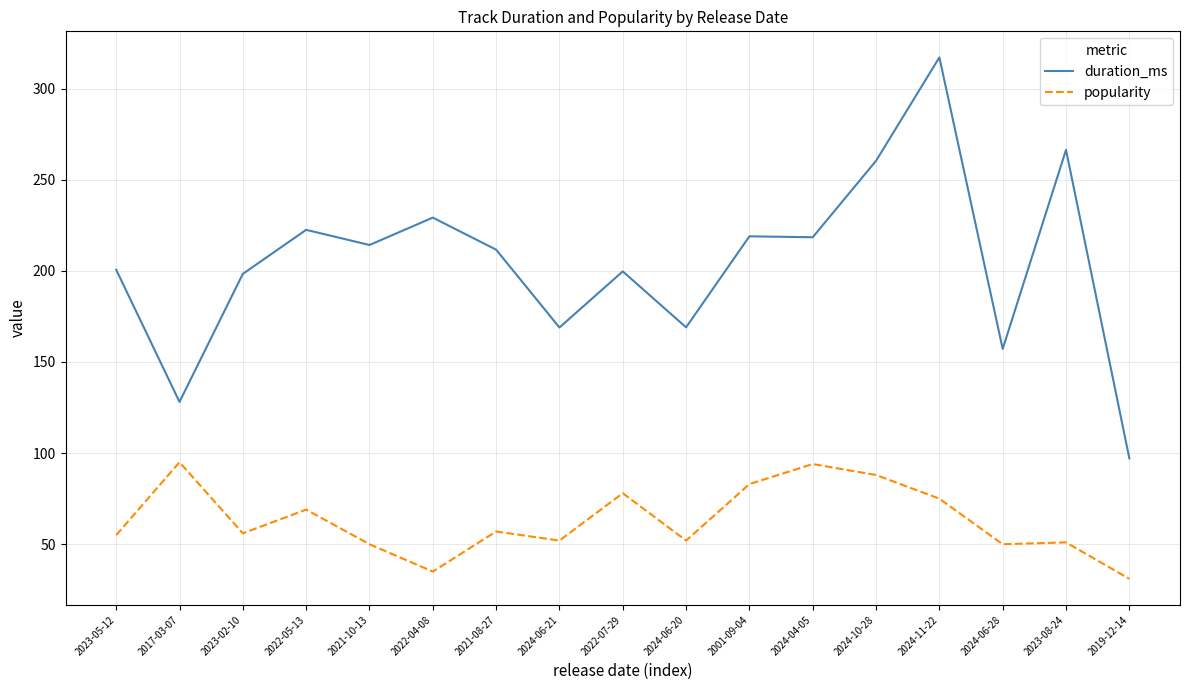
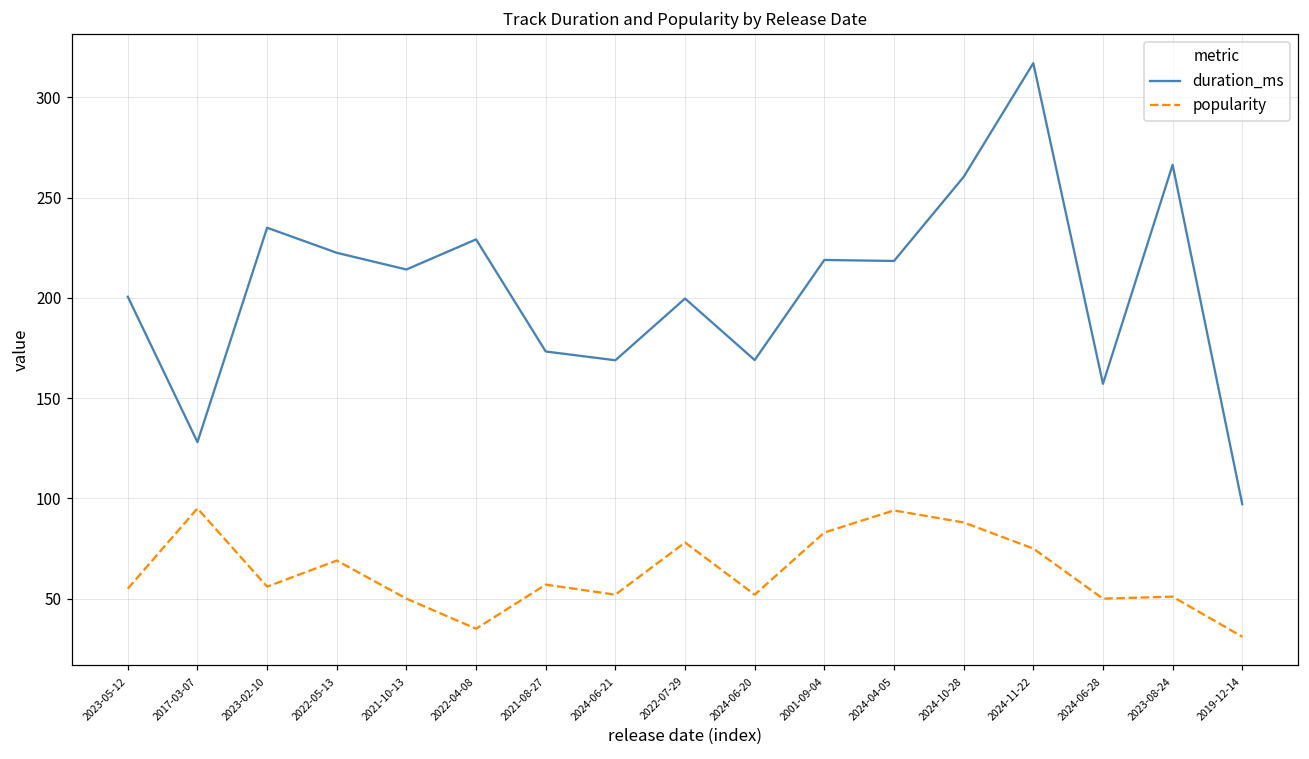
  {
    "duration_ms": {
      "2023-05-12": 201,
      "2017-03-07": 128,
-     "2023-02-10": 198,
+     "2023-02-10": 235,
      "2022-05-13": 222,
      "2021-10-13": 214,
      "2022-04-08": 229,
-     "2021-08-27": 212,
+     "2021-08-27": 173,
      "2024-06-21": 169,
      "2022-07-29": 200,
      "2024-06-20": 169,
      "2001-09-04": 219,
      "2024-04-05": 218,
      "2024-10-28": 260,
      "2024-11-22": 317,
      "2024-06-28": 157,
      "2023-08-24": 266,
      "2019-12-14": 97
    },
    "popularity": {
      "2023-05-12": 55,
      "2017-03-07": 95,
      "2023-02-10": 56,
      "2022-05-13": 69,
      "2021-10-13": 50,
      "2022-04-08": 35,
      "2021-08-27": 57,
      "2024-06-21": 52,
      "2022-07-29": 78,
      "2024-06-20": 52,
      "2001-09-04": 83,
      "2024-04-05": 94,
      "2024-10-28": 88,
      "2024-11-22": 75,
      "2024-06-28": 50,
      "2023-08-24": 51,
      "2019-12-14": 31
    }
  }
